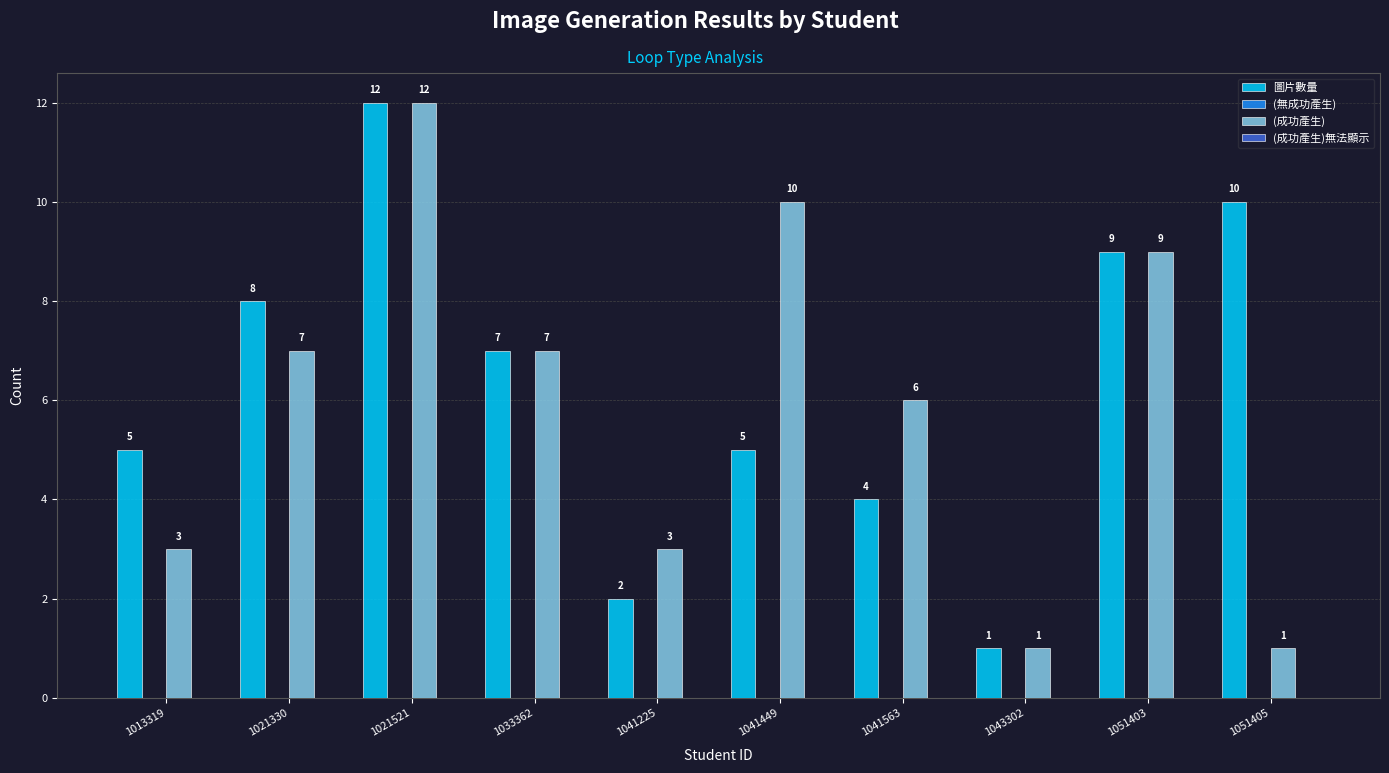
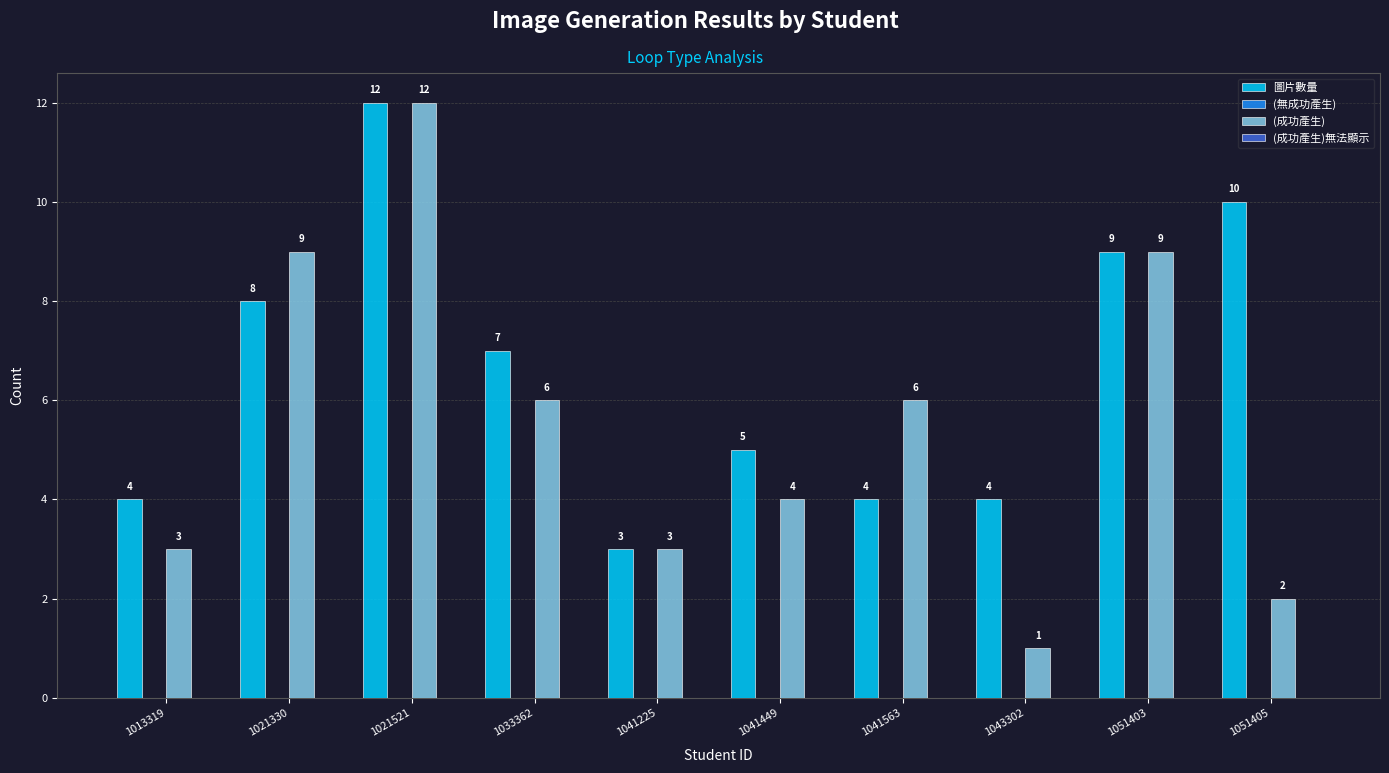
  {
    "圖片數量": {
-     "1013319": 5,
+     "1013319": 4,
      "1021330": 8,
      "1021521": 12,
      "1033362": 7,
-     "1041225": 2,
+     "1041225": 3,
      "1041449": 5,
      "1041563": 4,
-     "1043302": 1,
+     "1043302": 4,
      "1051403": 9,
      "1051405": 10
    },
    "(無成功產生)": {
      "1013319": 0.0,
      "1021330": 0.0,
      "1021521": 0.0,
      "1033362": 0.0,
      "1041225": 0.0,
      "1041449": 0.0,
      "1041563": 0.0,
      "1043302": 0.0,
      "1051403": 0.0,
      "1051405": 0.0
    },
    "(成功產生)": {
      "1013319": 3,
-     "1021330": 7,
+     "1021330": 9,
      "1021521": 12,
-     "1033362": 7,
+     "1033362": 6,
      "1041225": 3,
-     "1041449": 10,
+     "1041449": 4,
      "1041563": 6,
      "1043302": 1,
      "1051403": 9,
-     "1051405": 1
+     "1051405": 2
    },
    "(成功產生)無法顯示": {
      "1013319": 0.0,
      "1021330": 0.0,
      "1021521": 0.0,
      "1033362": 0.0,
      "1041225": 0.0,
      "1041449": 0.0,
      "1041563": 0.0,
      "1043302": 0.0,
      "1051403": 0.0,
      "1051405": 0.0
    }
  }
